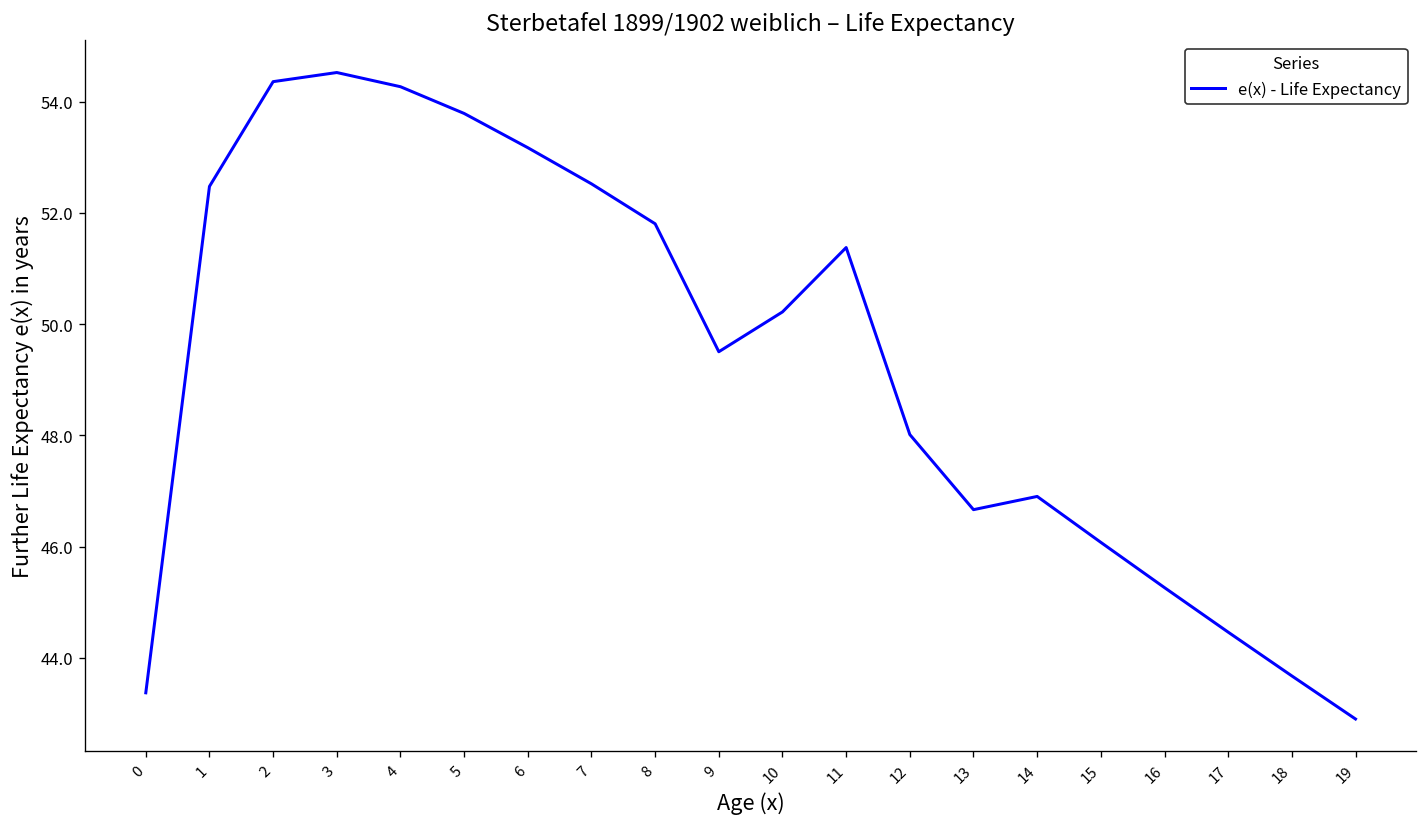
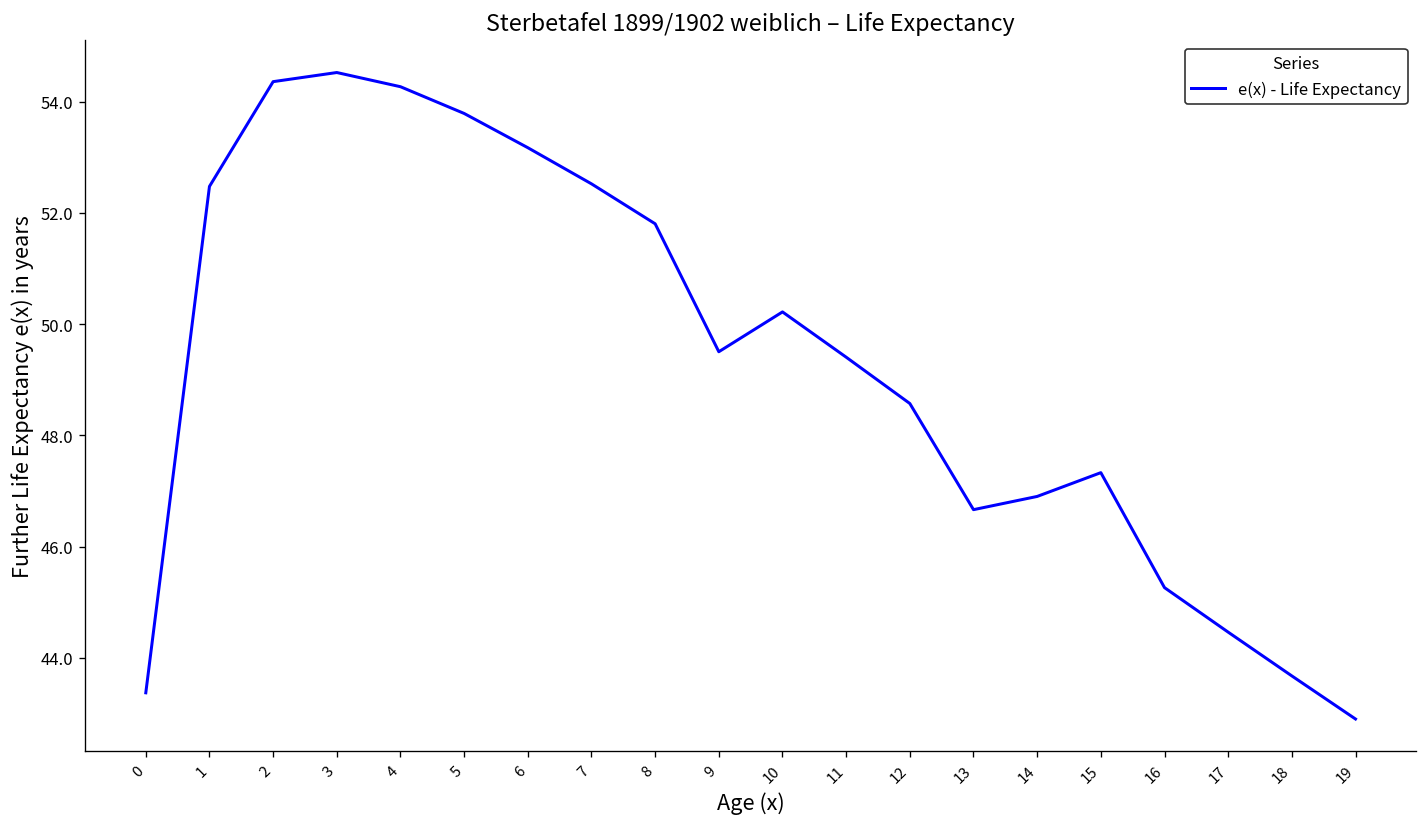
  {
    "0": 43.4,
    "1": 52.5,
    "2": 54.4,
    "3": 54.5,
    "4": 54.3,
    "5": 53.8,
    "6": 53.2,
    "7": 52.5,
    "8": 51.8,
    "9": 49.5,
    "10": 50.2,
-   "11": 51.4,
-   "12": 48.0,
+   "11": 49.4,
+   "12": 48.6,
    "13": 46.7,
    "14": 46.9,
-   "15": 46.1,
+   "15": 47.3,
    "16": 45.3,
    "17": 44.5,
    "18": 43.7,
    "19": 42.9
  }
